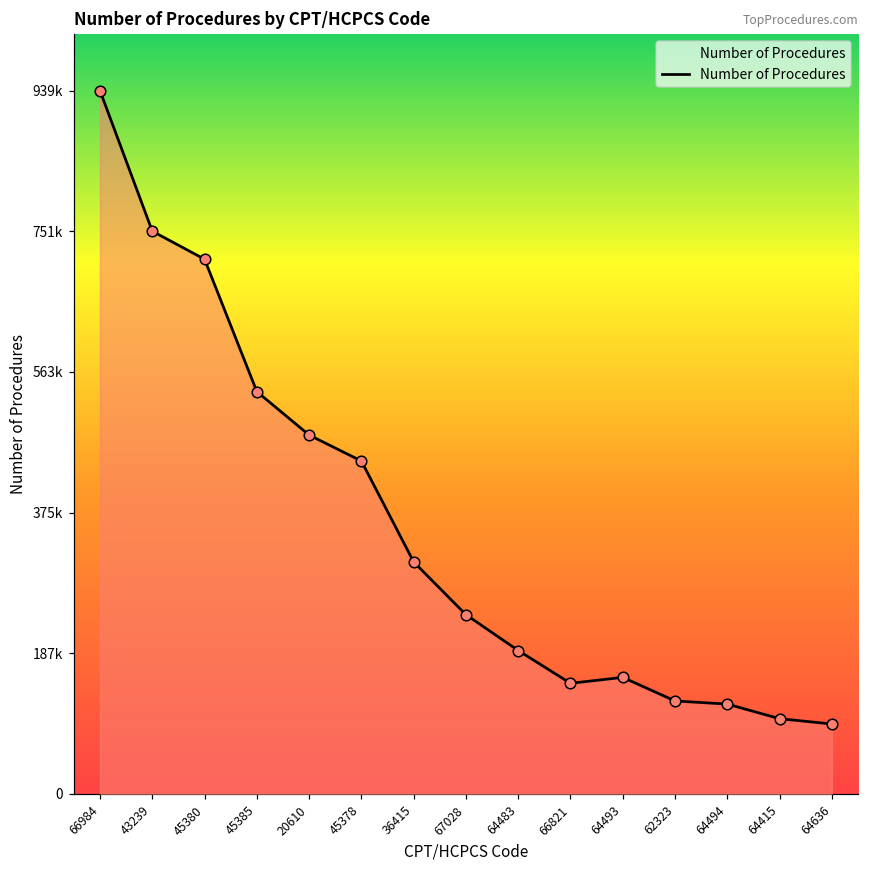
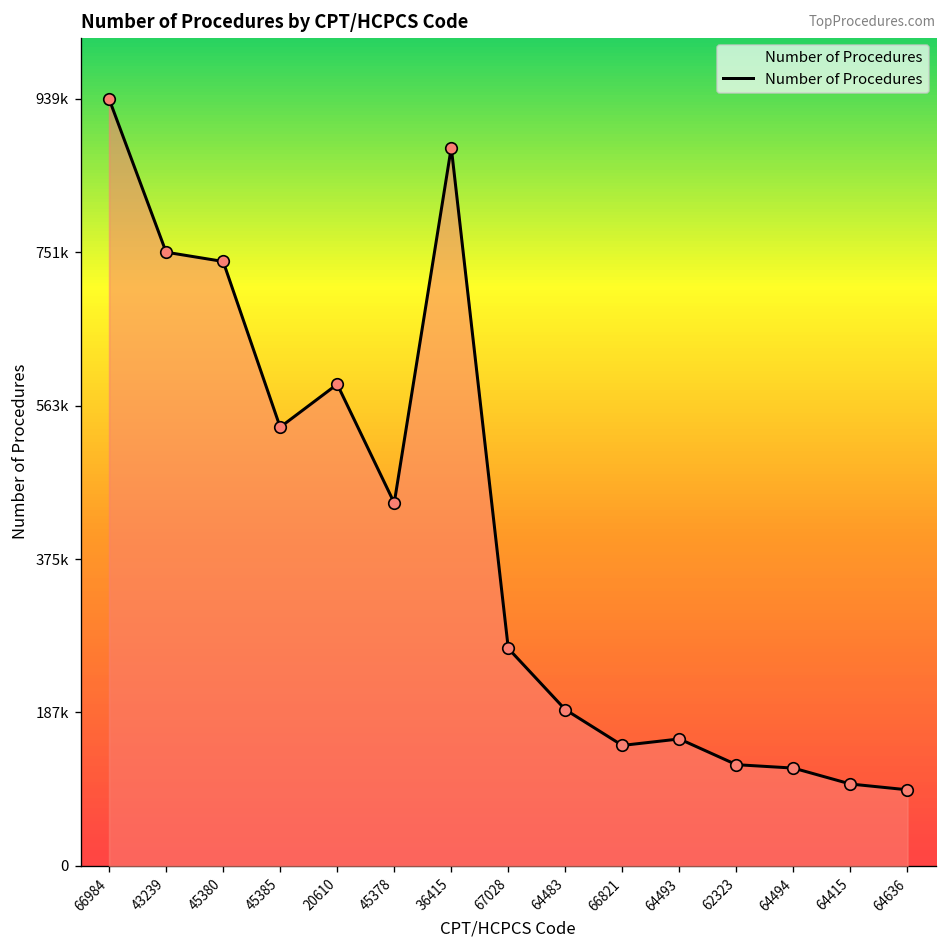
  {
    "66984": 940000,
    "43239": 750000,
-   "45380": 710000,
+   "45380": 740000,
    "45385": 540000,
-   "20610": 480000,
+   "20610": 590000,
    "45378": 440000,
-   "36415": 310000,
-   "67028": 240000,
+   "36415": 880000,
+   "67028": 270000,
    "64483": 190000,
    "66821": 150000,
    "64493": 160000,
    "62323": 120000,
    "64494": 120000,
    "64415": 100000,
    "64636": 90000
  }
